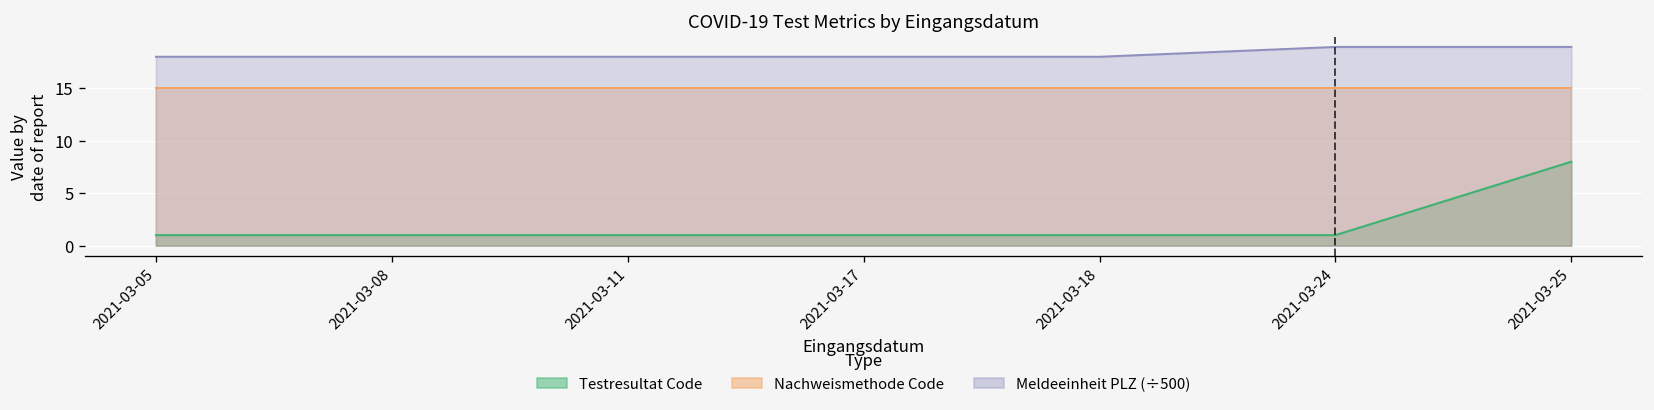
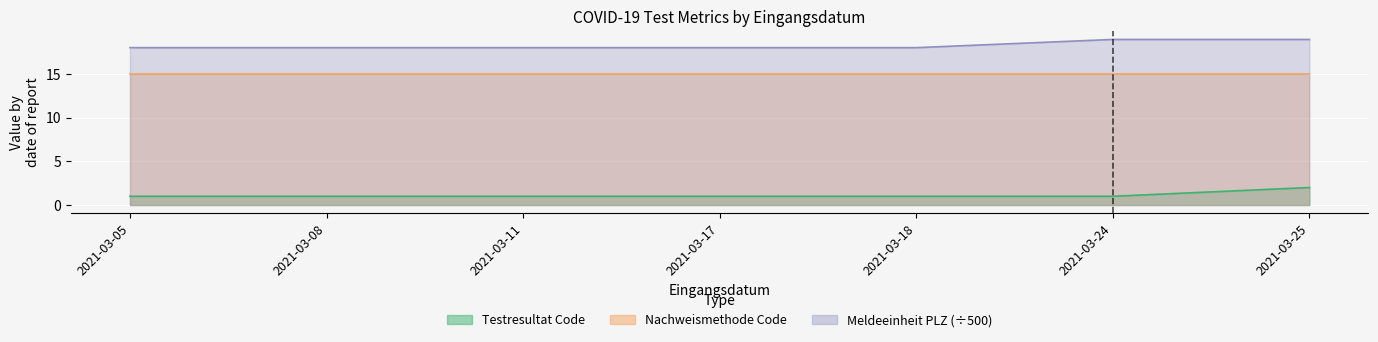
  {
    "Testresultat Code": {
      "2021-03-05": 1,
      "2021-03-08": 1,
      "2021-03-11": 1,
      "2021-03-17": 1,
      "2021-03-18": 1,
      "2021-03-24": 1,
-     "2021-03-25": 8
+     "2021-03-25": 2
    },
    "Nachweismethode Code": {
      "2021-03-05": 15,
      "2021-03-08": 15,
      "2021-03-11": 15,
      "2021-03-17": 15,
      "2021-03-18": 15,
      "2021-03-24": 15,
      "2021-03-25": 15
    },
    "Meldeeinheit PLZ (÷500)": {
      "2021-03-05": 18,
      "2021-03-08": 18,
      "2021-03-11": 18,
      "2021-03-17": 18,
      "2021-03-18": 18,
      "2021-03-24": 19,
      "2021-03-25": 19
    }
  }
